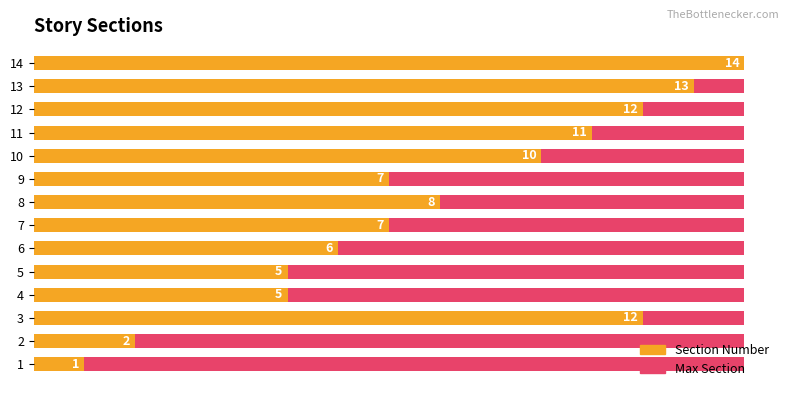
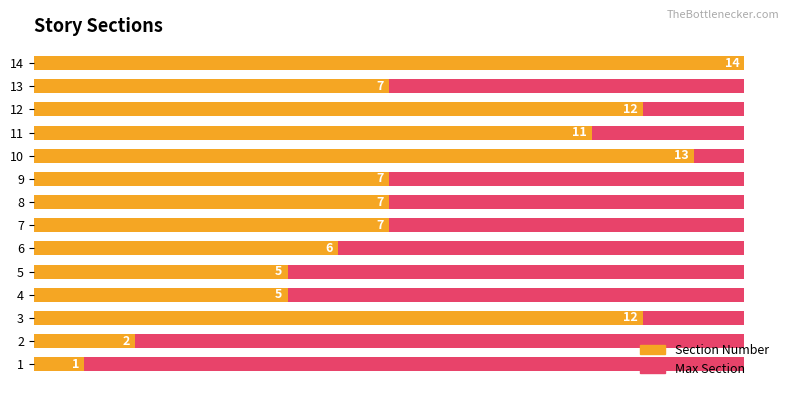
  {
    "Section Number": {
      "14": 14,
-     "13": 13,
-     "10": 10,
-     "8": 8
+     "13": 7,
+     "10": 13,
+     "8": 7
    },
    "Max Section": {
      "14": 14
    }
  }
